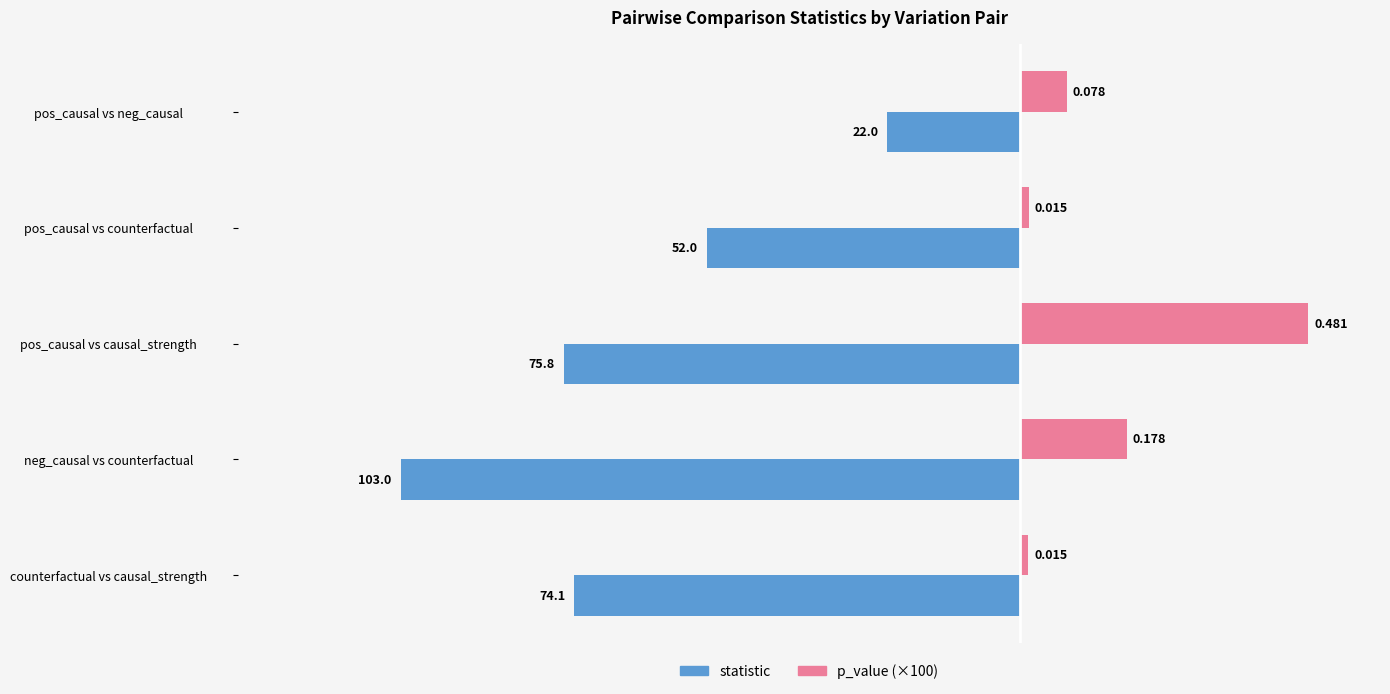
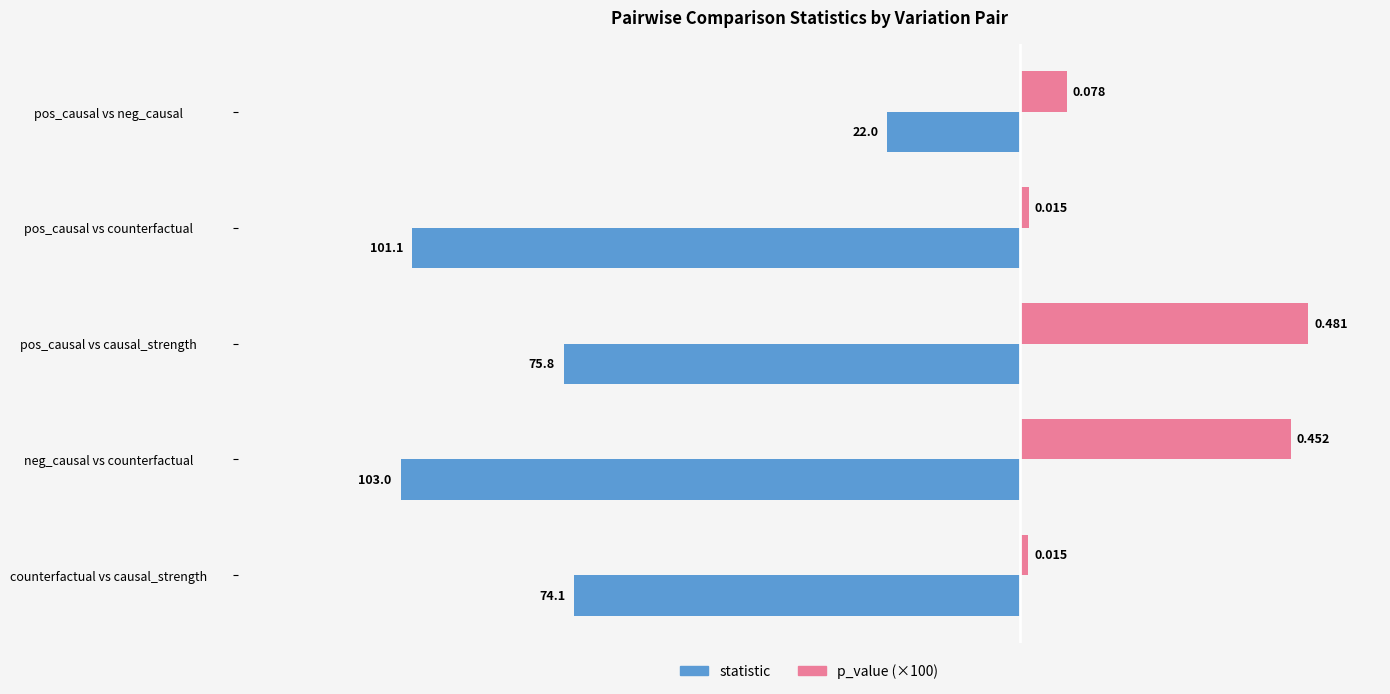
  {
    "statistic": {
-     "pos_causal vs counterfactual": 52.0
+     "pos_causal vs counterfactual": 101.1
    },
    "p_value (×100)": {
-     "neg_causal vs counterfactual": 0.178
+     "neg_causal vs counterfactual": 0.452
    }
  }
